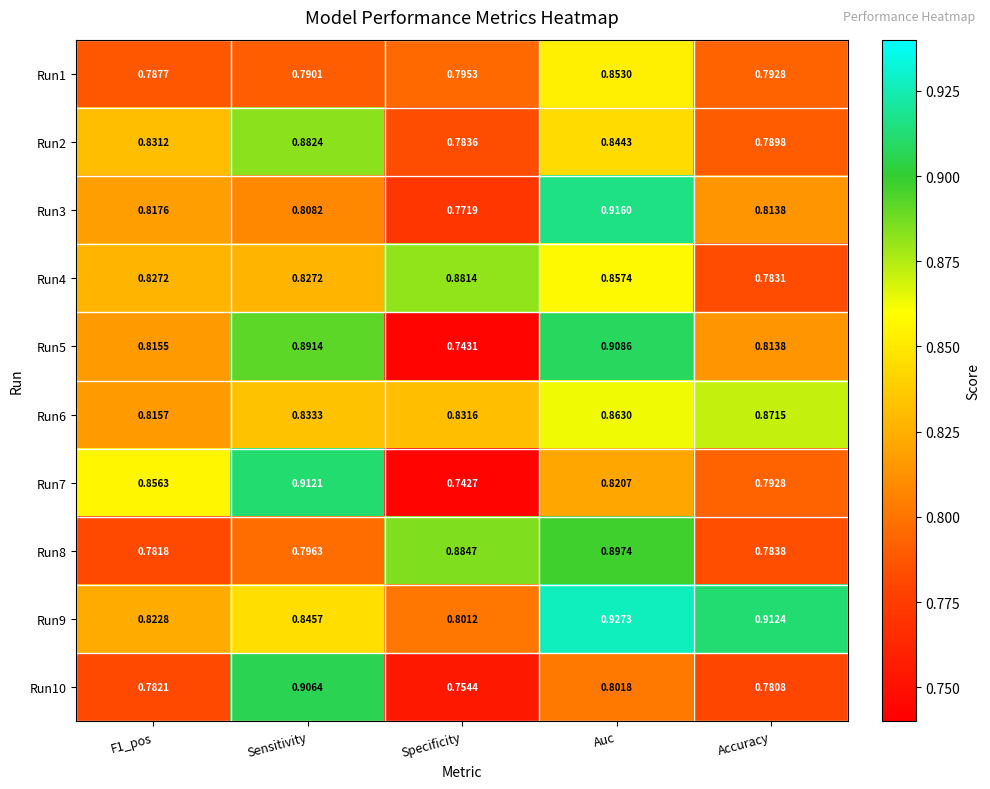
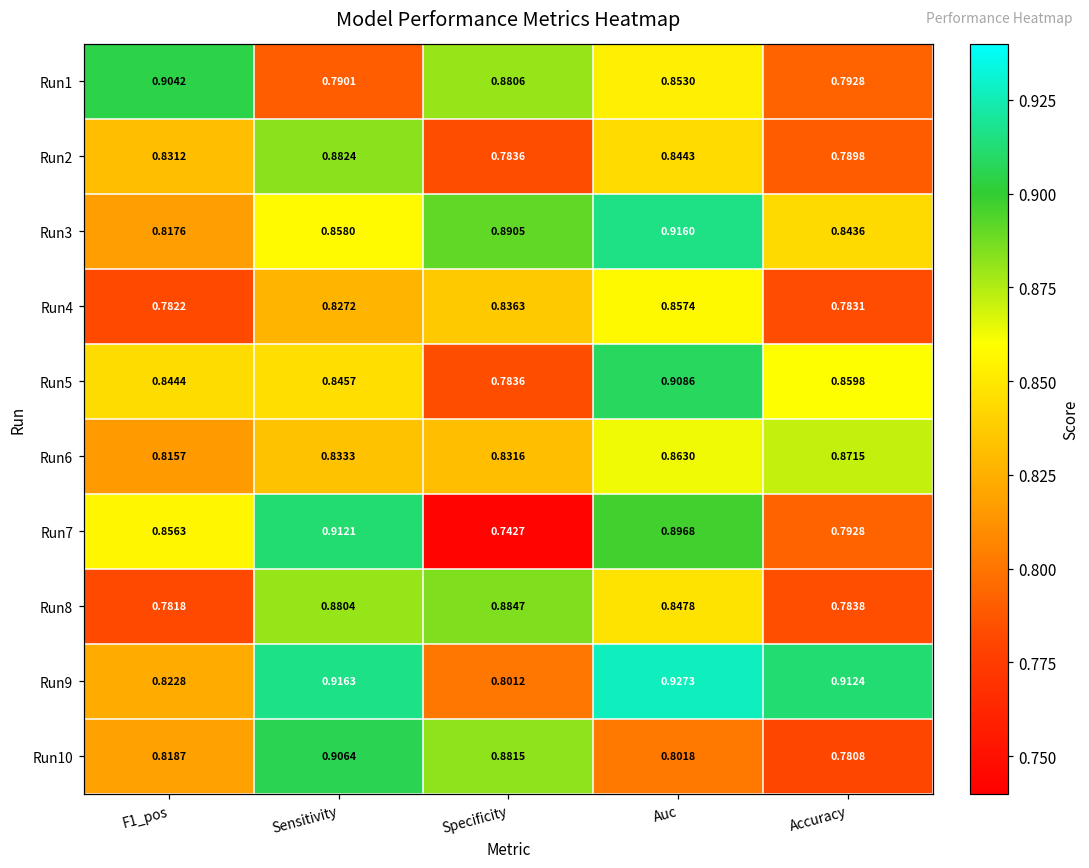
  {
    "Run1": {
-     "F1_pos": 0.7877,
+     "F1_pos": 0.9042,
      "Sensitivity": 0.7901,
-     "Specificity": 0.7953,
+     "Specificity": 0.8806,
      "Auc": 0.8530,
      "Accuracy": 0.7928
    },
    "Run2": {
      "F1_pos": 0.8312,
      "Sensitivity": 0.8824,
      "Specificity": 0.7836,
      "Auc": 0.8443,
      "Accuracy": 0.7898
    },
    "Run3": {
      "F1_pos": 0.8176,
-     "Sensitivity": 0.8082,
-     "Specificity": 0.7719,
+     "Sensitivity": 0.8580,
+     "Specificity": 0.8905,
      "Auc": 0.9160,
-     "Accuracy": 0.8138
+     "Accuracy": 0.8436
    },
    "Run4": {
-     "F1_pos": 0.8272,
+     "F1_pos": 0.7822,
      "Sensitivity": 0.8272,
-     "Specificity": 0.8814,
+     "Specificity": 0.8363,
      "Auc": 0.8574,
      "Accuracy": 0.7831
    },
    "Run5": {
-     "F1_pos": 0.8155,
-     "Sensitivity": 0.8914,
-     "Specificity": 0.7431,
+     "F1_pos": 0.8444,
+     "Sensitivity": 0.8457,
+     "Specificity": 0.7836,
      "Auc": 0.9086,
-     "Accuracy": 0.8138
+     "Accuracy": 0.8598
    },
    "Run6": {
      "F1_pos": 0.8157,
      "Sensitivity": 0.8333,
      "Specificity": 0.8316,
      "Auc": 0.8630,
      "Accuracy": 0.8715
    },
    "Run7": {
      "F1_pos": 0.8563,
      "Sensitivity": 0.9121,
      "Specificity": 0.7427,
-     "Auc": 0.8207,
+     "Auc": 0.8968,
      "Accuracy": 0.7928
    },
    "Run8": {
      "F1_pos": 0.7818,
-     "Sensitivity": 0.7963,
+     "Sensitivity": 0.8804,
      "Specificity": 0.8847,
-     "Auc": 0.8974,
+     "Auc": 0.8478,
      "Accuracy": 0.7838
    },
    "Run9": {
      "F1_pos": 0.8228,
-     "Sensitivity": 0.8457,
+     "Sensitivity": 0.9163,
      "Specificity": 0.8012,
      "Auc": 0.9273,
      "Accuracy": 0.9124
    },
    "Run10": {
-     "F1_pos": 0.7821,
+     "F1_pos": 0.8187,
      "Sensitivity": 0.9064,
-     "Specificity": 0.7544,
+     "Specificity": 0.8815,
      "Auc": 0.8018,
      "Accuracy": 0.7808
    }
  }
